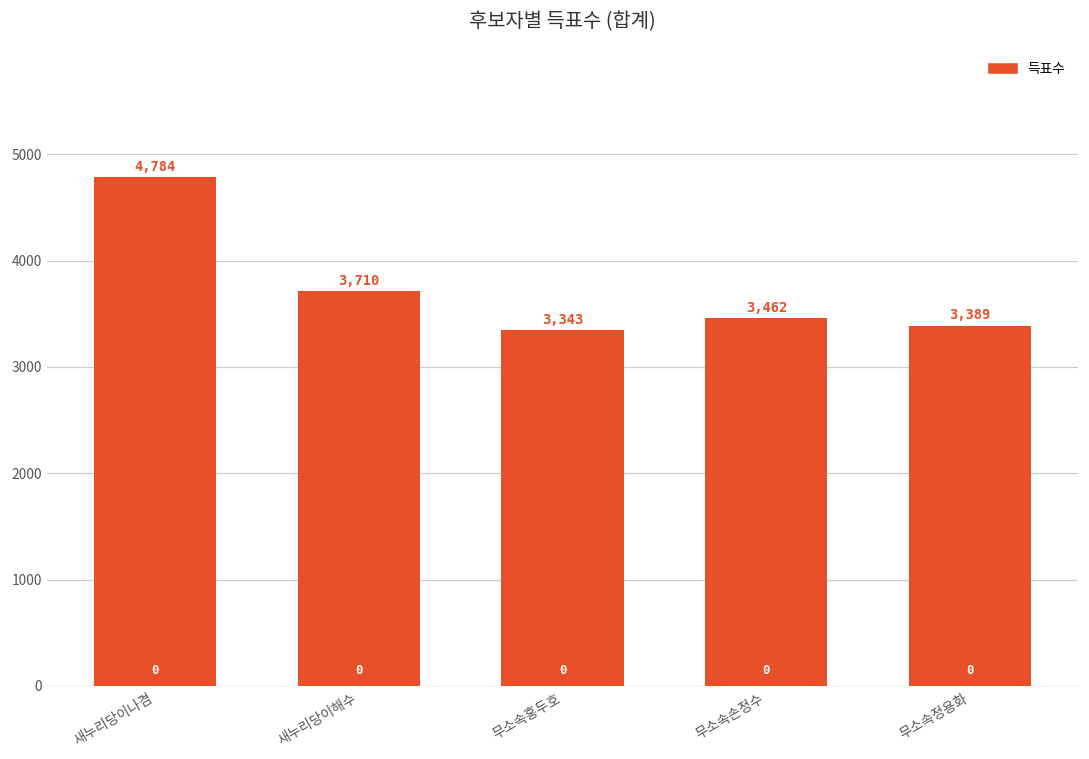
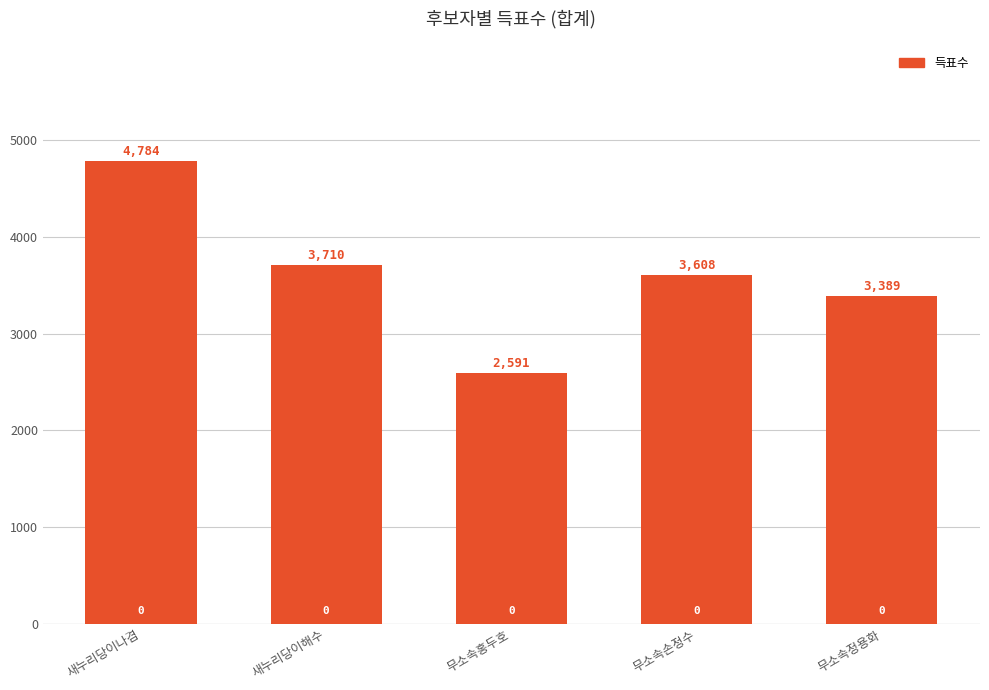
  {
    "새누리당이나겸": "4,784",
    "새누리당이해수": "3,710",
-   "무소속홍두호": "3,343",
-   "무소속손정수": "3,462",
+   "무소속홍두호": "2,591",
+   "무소속손정수": "3,608",
    "무소속정용화": "3,389"
  }
